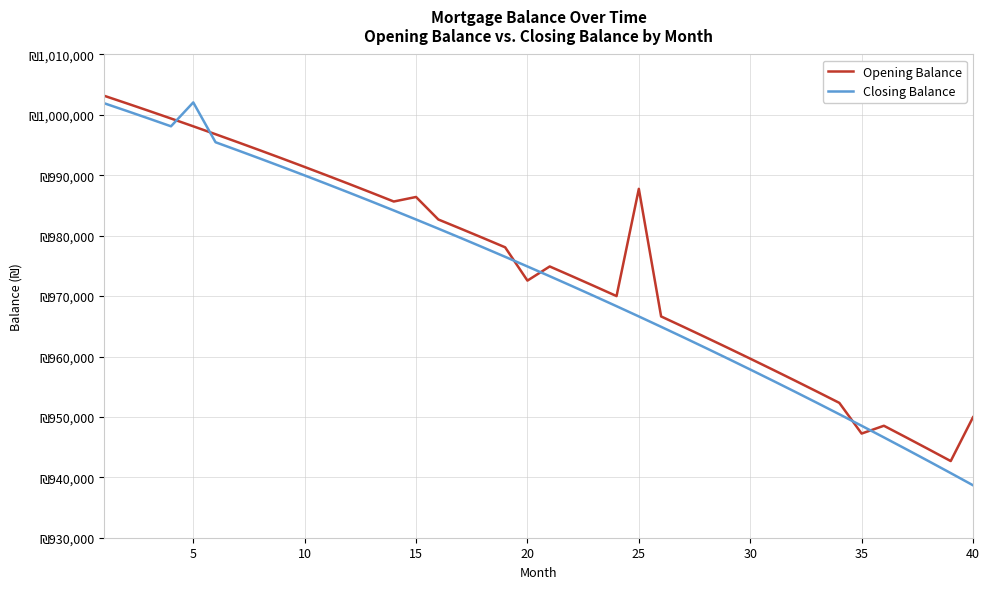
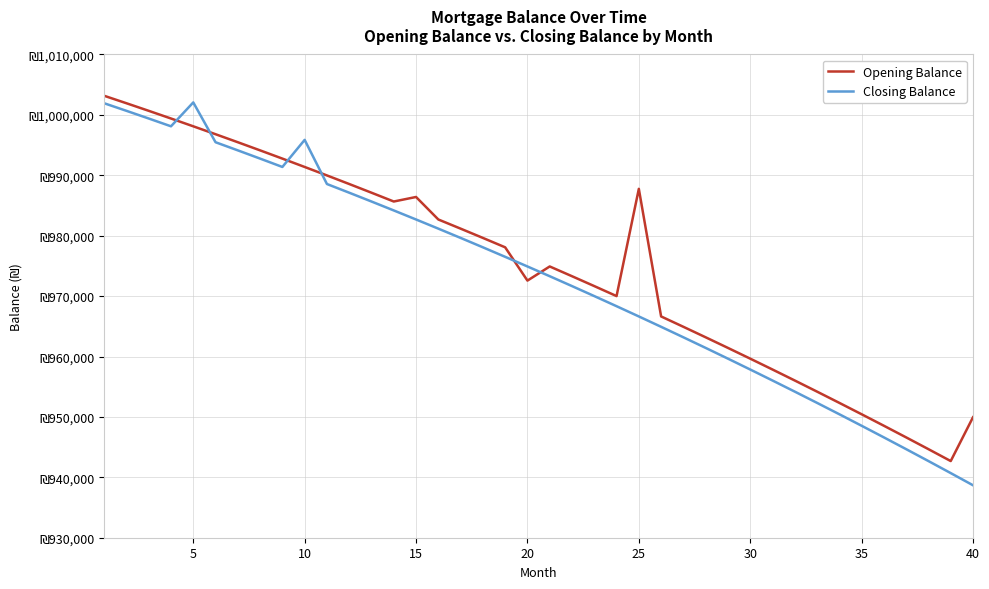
  {
    "Opening Balance": {
      "5": "₪998,000",
      "10": "₪991,000",
      "15": "₪986,000",
      "20": "₪973,000",
      "25": "₪988,000",
      "30": "₪960,000",
-     "35": "₪947,000",
+     "35": "₪950,000",
      "40": "₪950,000"
    },
    "Closing Balance": {
      "5": "₪1,002,000",
-     "10": "₪990,000",
+     "10": "₪996,000",
      "15": "₪983,000",
      "20": "₪975,000",
      "25": "₪967,000",
      "30": "₪958,000",
      "35": "₪949,000",
      "40": "₪939,000"
    }
  }
